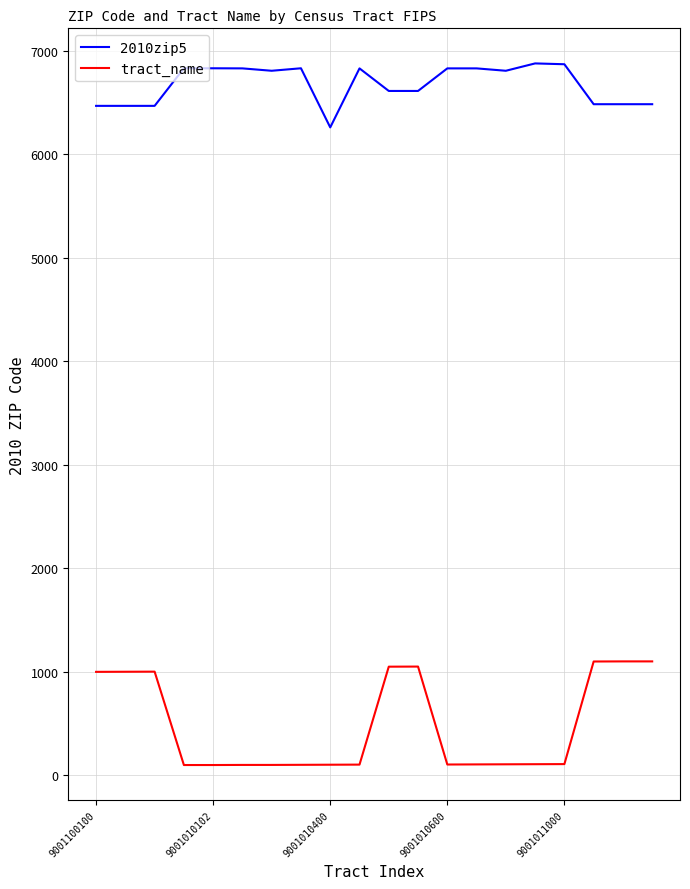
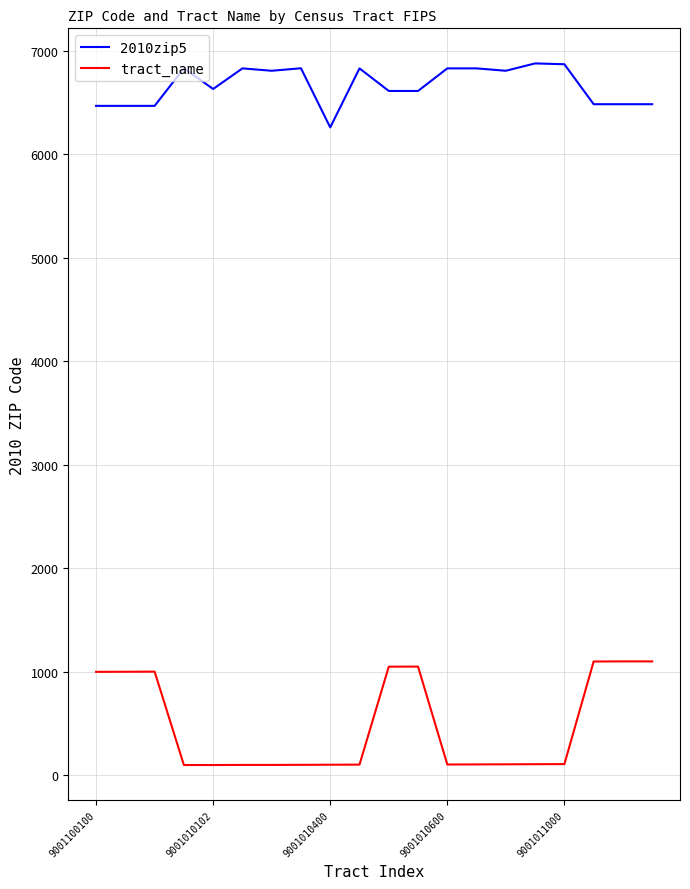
  {
    "2010zip5": {
      "9001100100": 6470,
-     "9001010102": 6830,
+     "9001010102": 6630,
      "9001010400": 6260,
      "9001010600": 6830,
      "9001011000": 6870
    },
    "tract_name": {
      "9001100100": 1000,
      "9001010102": 100,
      "9001010400": 100,
      "9001010600": 110,
      "9001011000": 110
    }
  }
